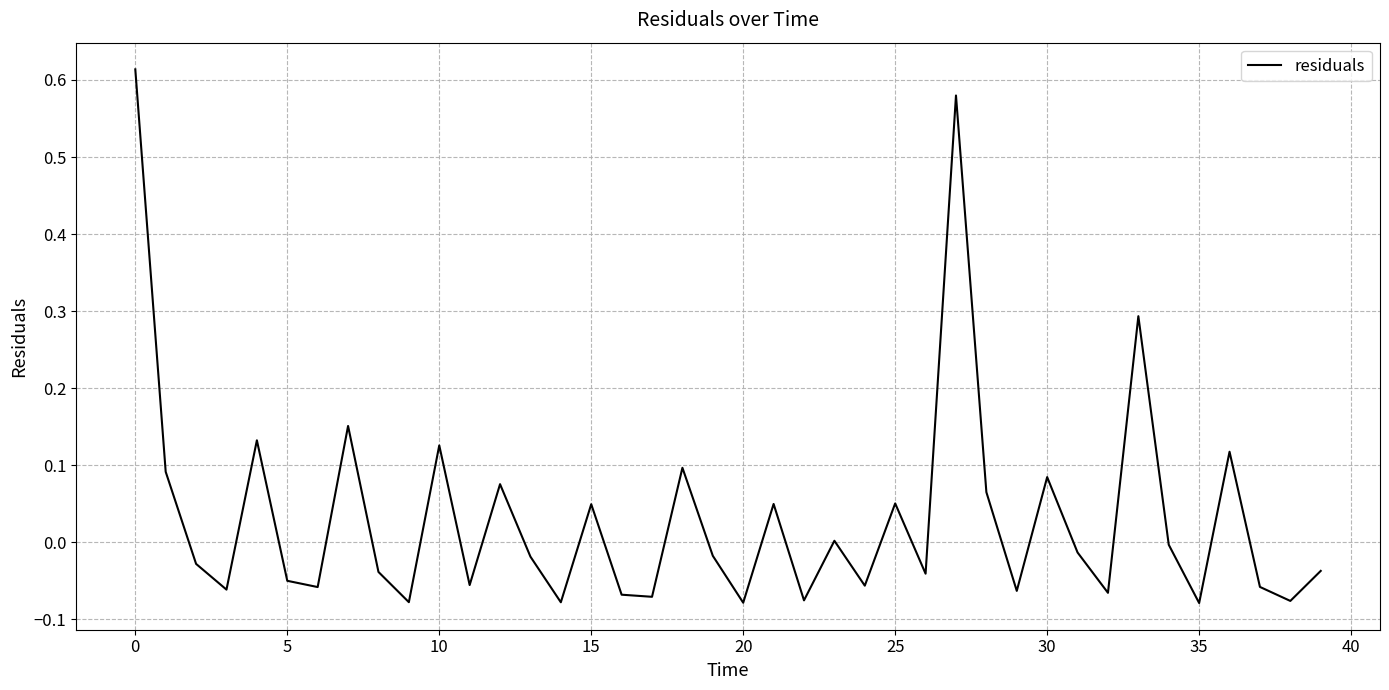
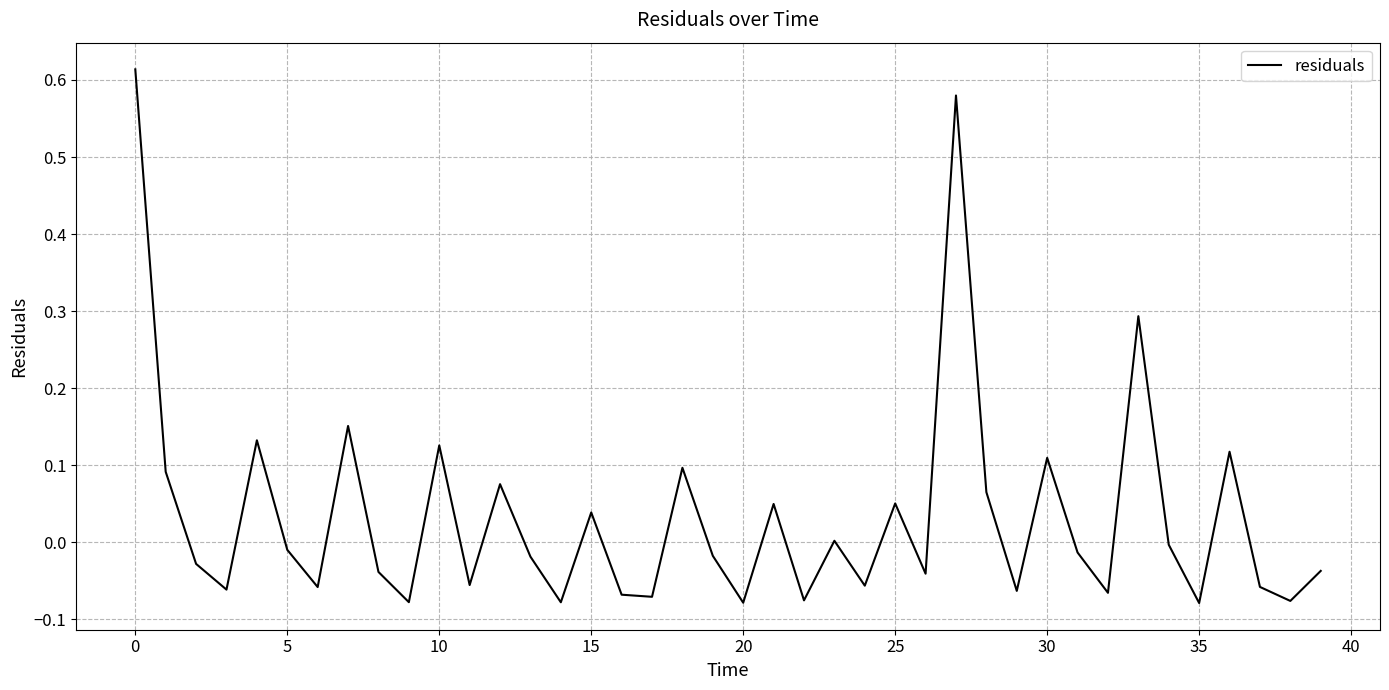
  {
    "0": 0.61,
-   "5": -0.05,
+   "5": -0.01,
    "10": 0.13,
-   "15": 0.05,
+   "15": 0.04,
    "20": -0.08,
    "25": 0.05,
-   "30": 0.08,
+   "30": 0.11,
    "35": -0.08
  }
